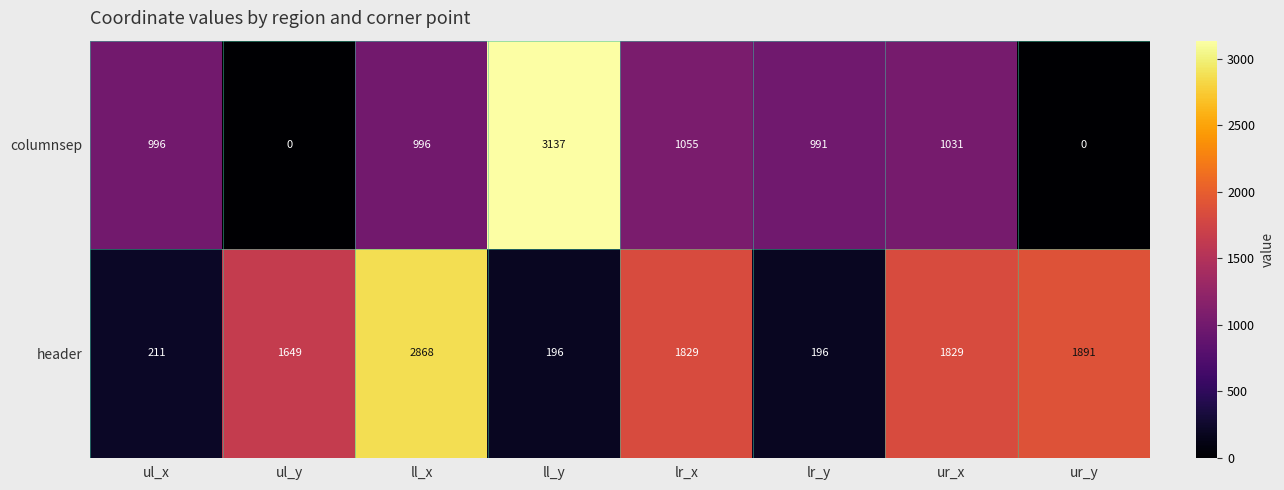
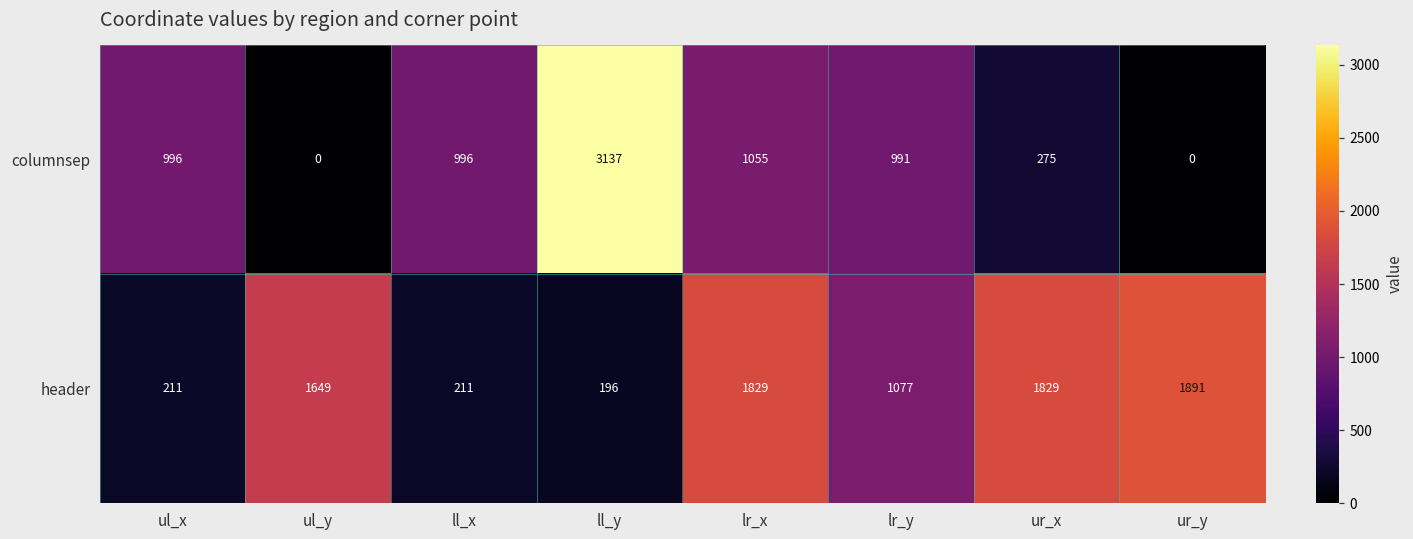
  {
    "columnsep": {
      "ul_x": 996,
      "ul_y": 0,
      "ll_x": 996,
      "ll_y": 3137,
      "lr_x": 1055,
      "lr_y": 991,
-     "ur_x": 1031,
+     "ur_x": 275,
      "ur_y": 0
    },
    "header": {
      "ul_x": 211,
      "ul_y": 1649,
-     "ll_x": 2868,
+     "ll_x": 211,
      "ll_y": 196,
      "lr_x": 1829,
-     "lr_y": 196,
+     "lr_y": 1077,
      "ur_x": 1829,
      "ur_y": 1891
    }
  }
